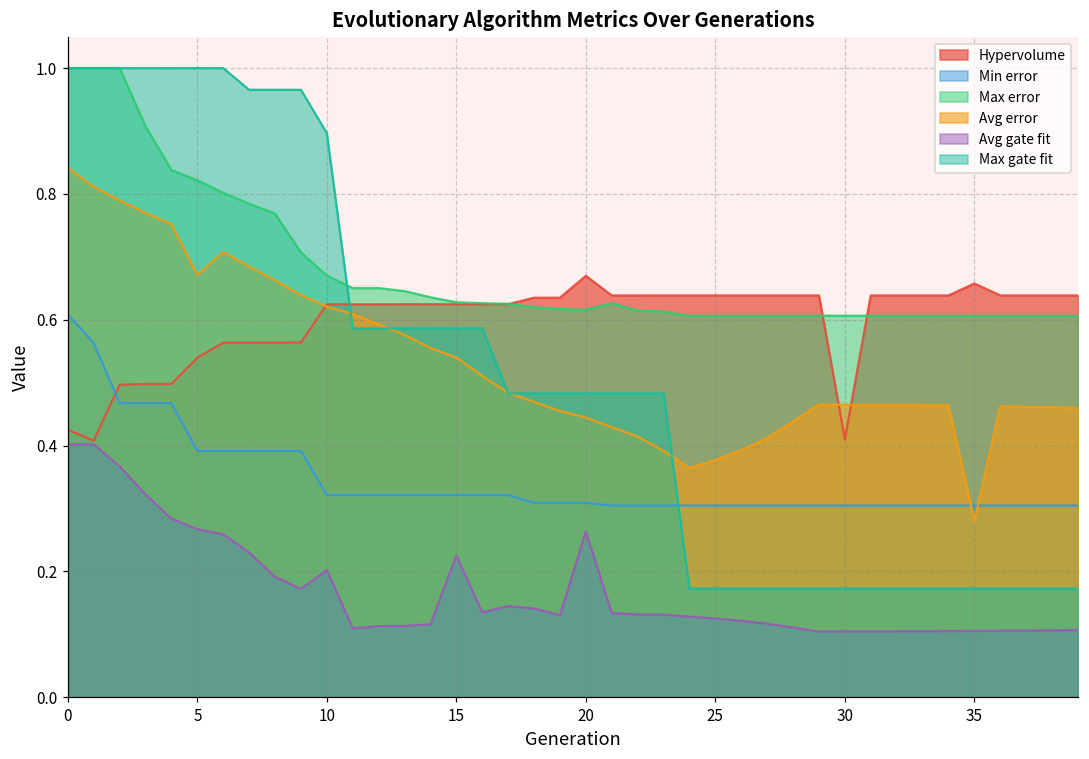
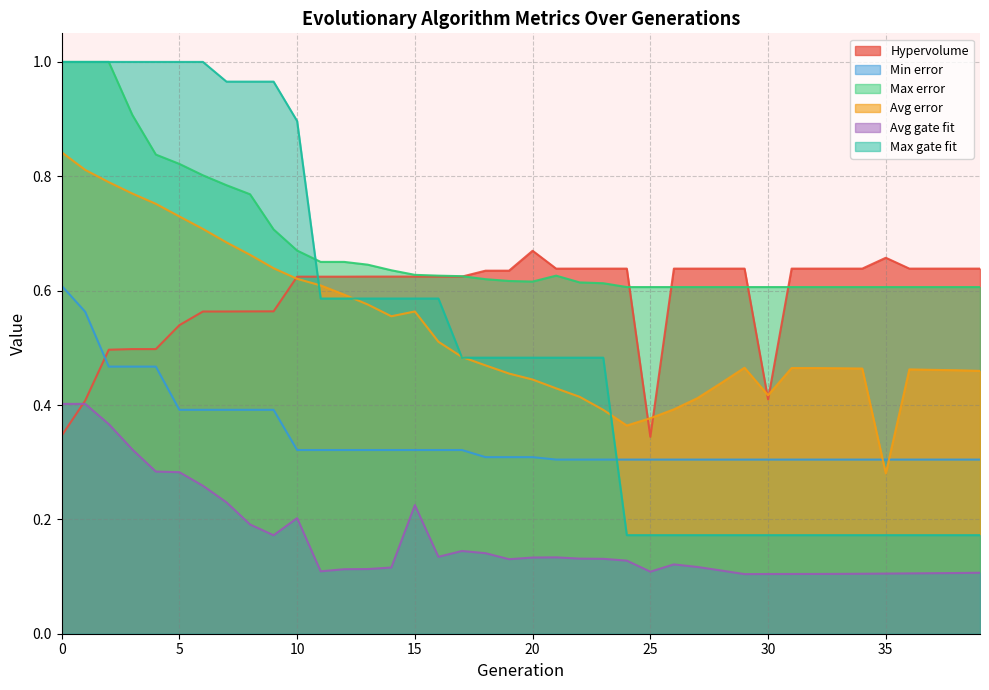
  {
    "Hypervolume": {
-     "0": 0.43,
+     "0": 0.35,
      "5": 0.54,
      "20": 0.67,
-     "25": 0.64,
+     "25": 0.34,
      "30": 0.41,
      "35": 0.66
    },
    "Avg error": {
      "0": 0.84,
-     "5": 0.67,
-     "15": 0.54,
+     "5": 0.73,
+     "15": 0.56,
      "20": 0.44,
      "25": 0.38,
-     "30": 0.46,
+     "30": 0.42,
      "35": 0.28
    },
    "Avg gate fit": {
      "0": 0.40,
-     "5": 0.27,
+     "5": 0.28,
      "10": 0.20,
      "15": 0.22,
-     "20": 0.26,
-     "25": 0.12,
+     "20": 0.13,
+     "25": 0.11,
      "30": 0.10,
      "35": 0.11
    }
  }
